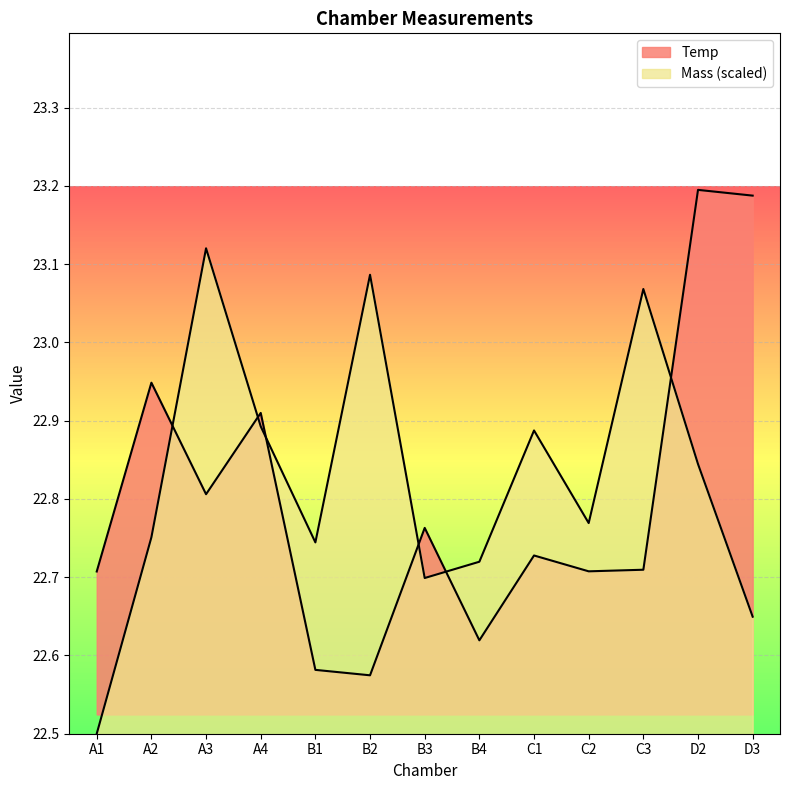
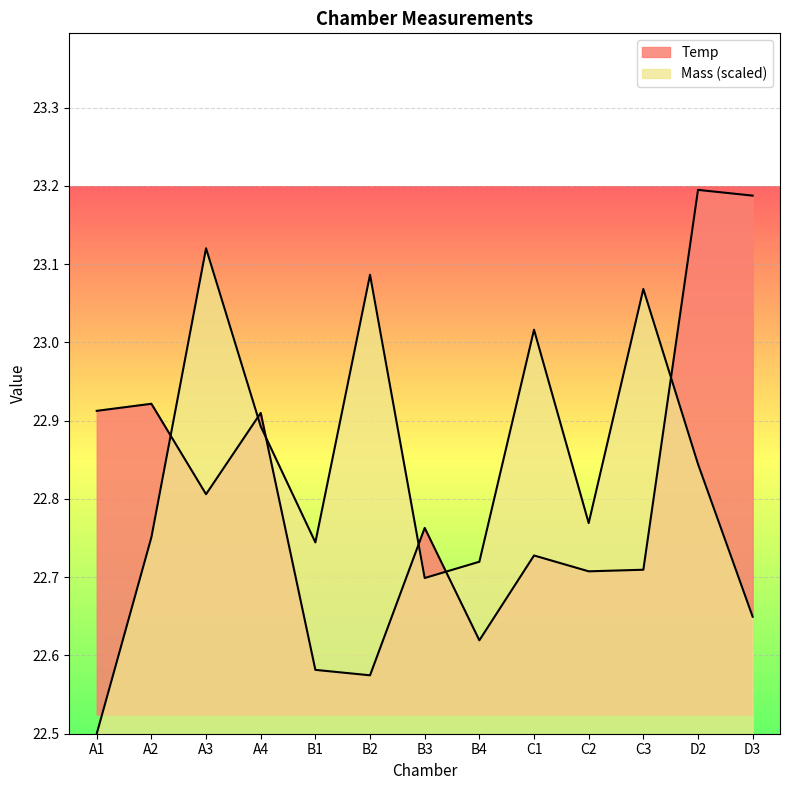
  {
    "Temp": {
-     "A1": 22.71,
-     "A2": 22.95,
+     "A1": 22.91,
+     "A2": 22.92,
      "A3": 22.81,
      "A4": 22.91,
      "B1": 22.58,
      "B2": 22.57,
      "B3": 22.76,
      "B4": 22.62,
      "C1": 22.73,
      "C2": 22.71,
      "C3": 22.71,
      "D2": 23.19,
      "D3": 23.19
    },
    "Mass (scaled)": {
      "A1": 22.50,
      "A2": 22.75,
      "A3": 23.12,
      "A4": 22.89,
      "B1": 22.74,
      "B2": 23.09,
      "B3": 22.70,
      "B4": 22.72,
-     "C1": 22.89,
+     "C1": 23.02,
      "C2": 22.77,
      "C3": 23.07,
      "D2": 22.84,
      "D3": 22.65
    }
  }
